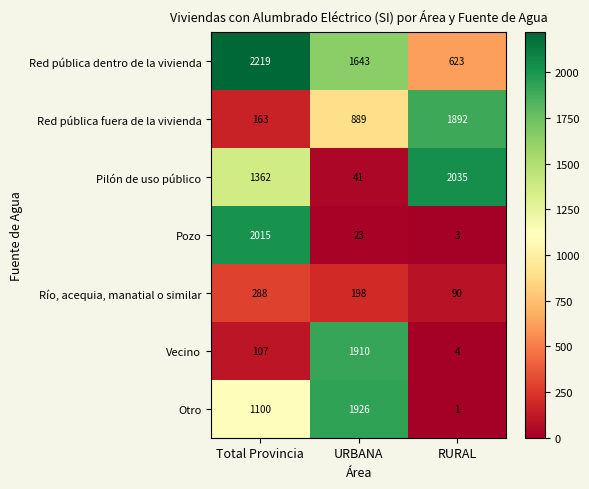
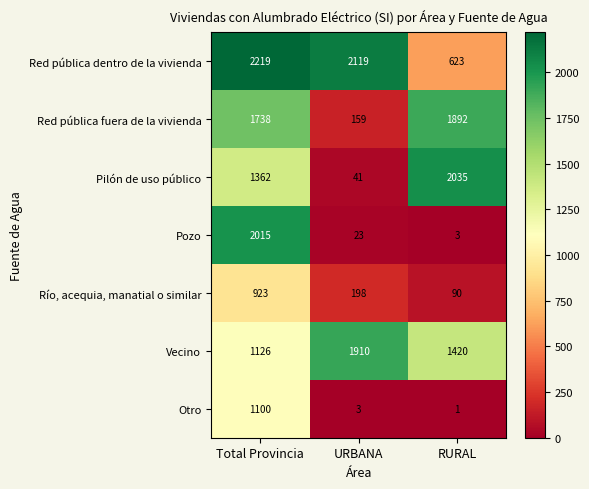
  {
    "Red pública dentro de la vivienda": {
      "Total Provincia": 2219,
-     "URBANA": 1643,
+     "URBANA": 2119,
      "RURAL": 623
    },
    "Red pública fuera de la vivienda": {
-     "Total Provincia": 163,
-     "URBANA": 889,
+     "Total Provincia": 1738,
+     "URBANA": 159,
      "RURAL": 1892
    },
    "Pilón de uso público": {
      "Total Provincia": 1362,
      "URBANA": 41,
      "RURAL": 2035
    },
    "Pozo": {
      "Total Provincia": 2015,
      "URBANA": 23,
      "RURAL": 3
    },
    "Río, acequia, manatial o similar": {
-     "Total Provincia": 288,
+     "Total Provincia": 923,
      "URBANA": 198,
      "RURAL": 90
    },
    "Vecino": {
-     "Total Provincia": 107,
+     "Total Provincia": 1126,
      "URBANA": 1910,
-     "RURAL": 4
+     "RURAL": 1420
    },
    "Otro": {
      "Total Provincia": 1100,
-     "URBANA": 1926,
+     "URBANA": 3,
      "RURAL": 1
    }
  }
